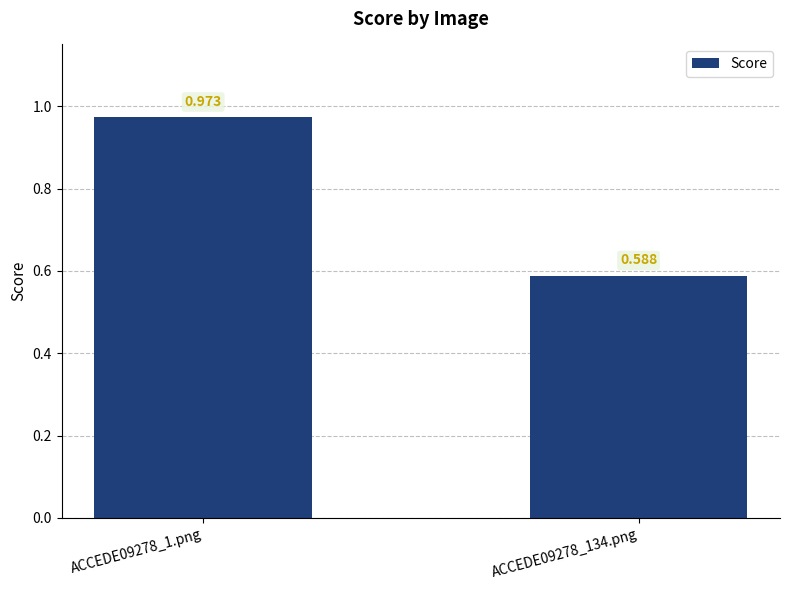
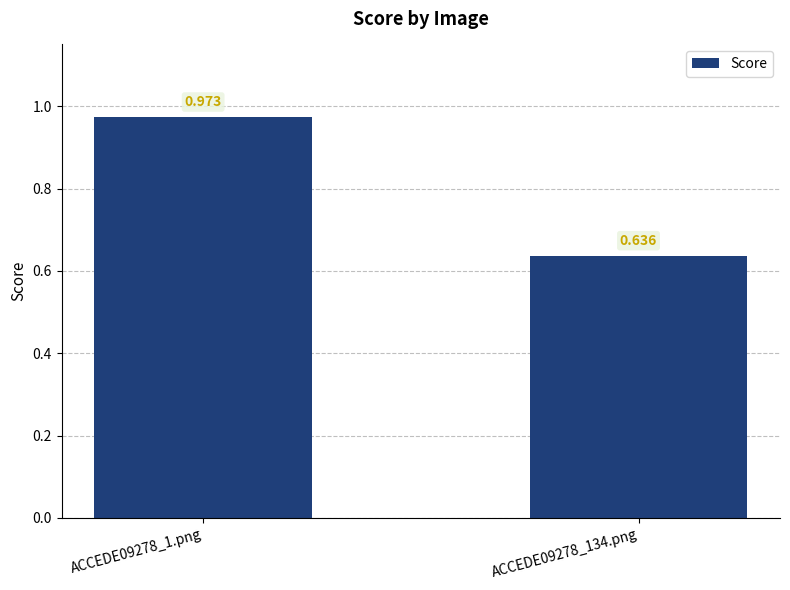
  {
-   "ACCEDE09278_134.png": 0.588
+   "ACCEDE09278_134.png": 0.636
  }
